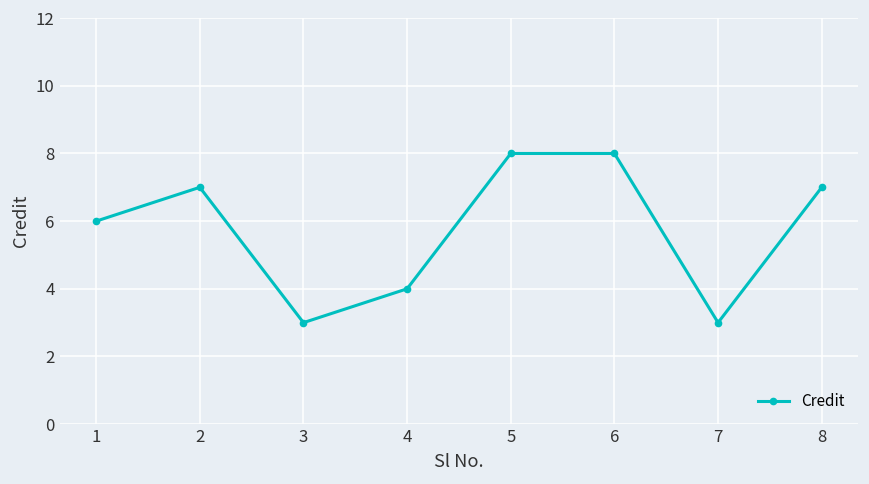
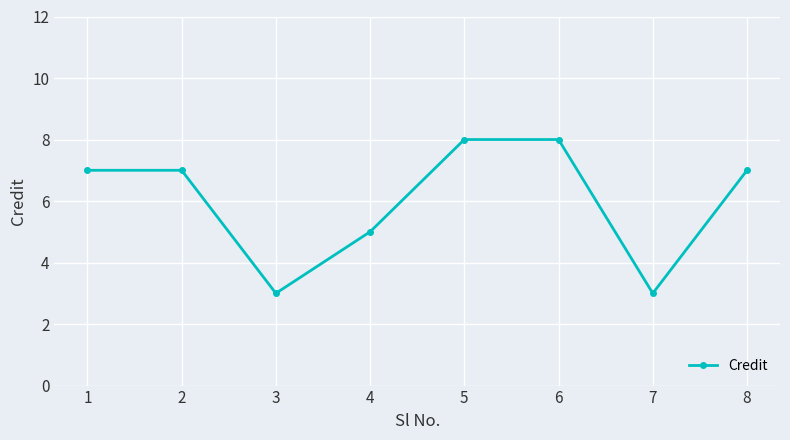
  {
-   "1": 6,
+   "1": 7,
    "2": 7,
    "3": 3,
-   "4": 4,
+   "4": 5,
    "5": 8,
    "6": 8,
    "7": 3,
    "8": 7
  }
